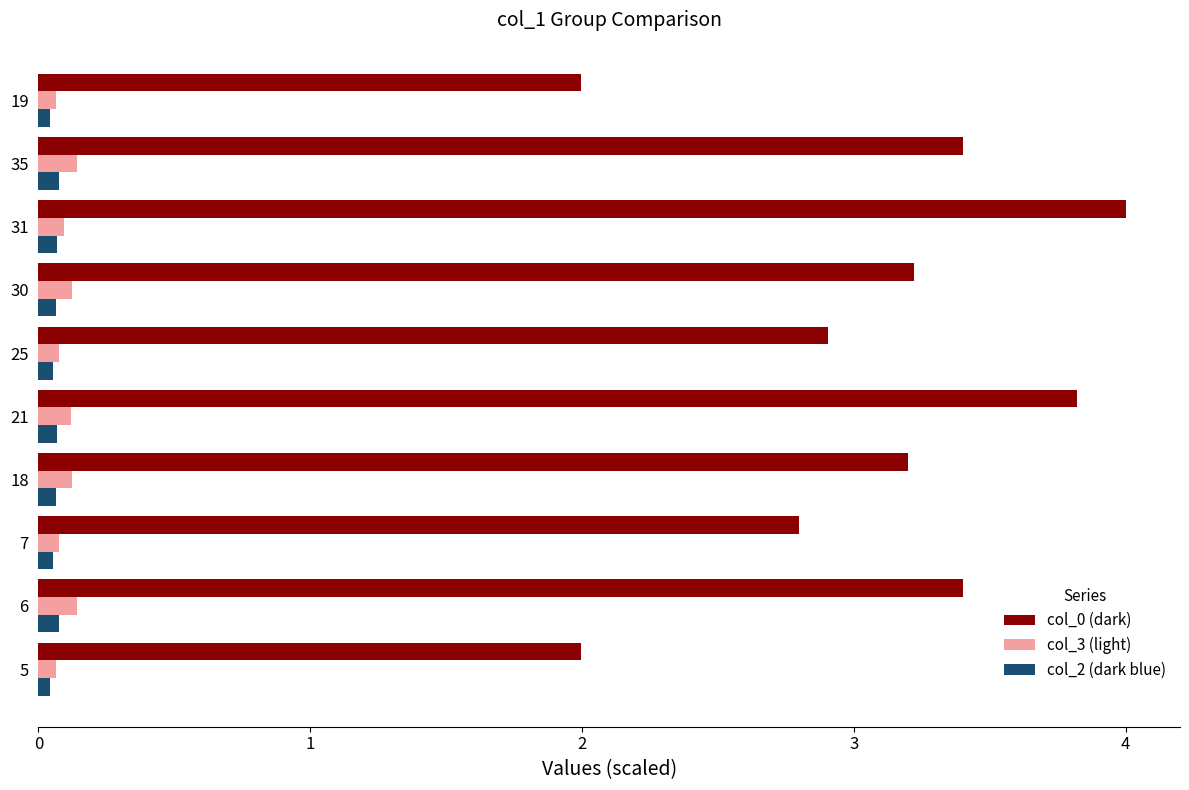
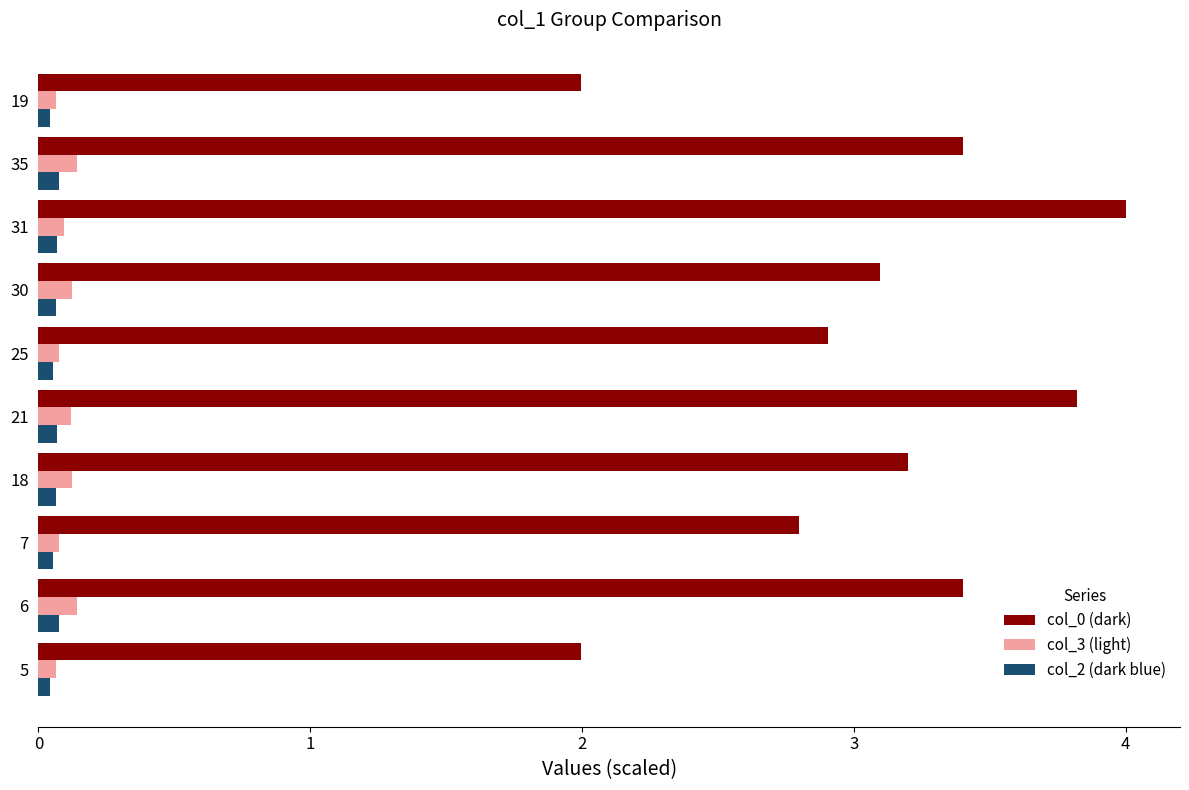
  {
    "col_0 (dark)": {
      "19": 2.00,
      "35": 3.40,
      "31": 4.00,
-     "30": 3.22,
+     "30": 3.10,
      "25": 2.90,
      "21": 3.82,
      "18": 3.20,
      "7": 2.80,
      "6": 3.40,
      "5": 2.00
    },
    "col_3 (light)": {
      "19": 0.06,
      "35": 0.14,
      "31": 0.09,
      "30": 0.12,
      "25": 0.08,
      "21": 0.12,
      "18": 0.13,
      "7": 0.08,
      "6": 0.14,
      "5": 0.06
    },
    "col_2 (dark blue)": {
      "19": 0.04,
      "35": 0.08,
      "31": 0.07,
      "30": 0.07,
      "25": 0.06,
      "21": 0.07,
      "18": 0.07,
      "7": 0.06,
      "6": 0.08,
      "5": 0.04
    }
  }
